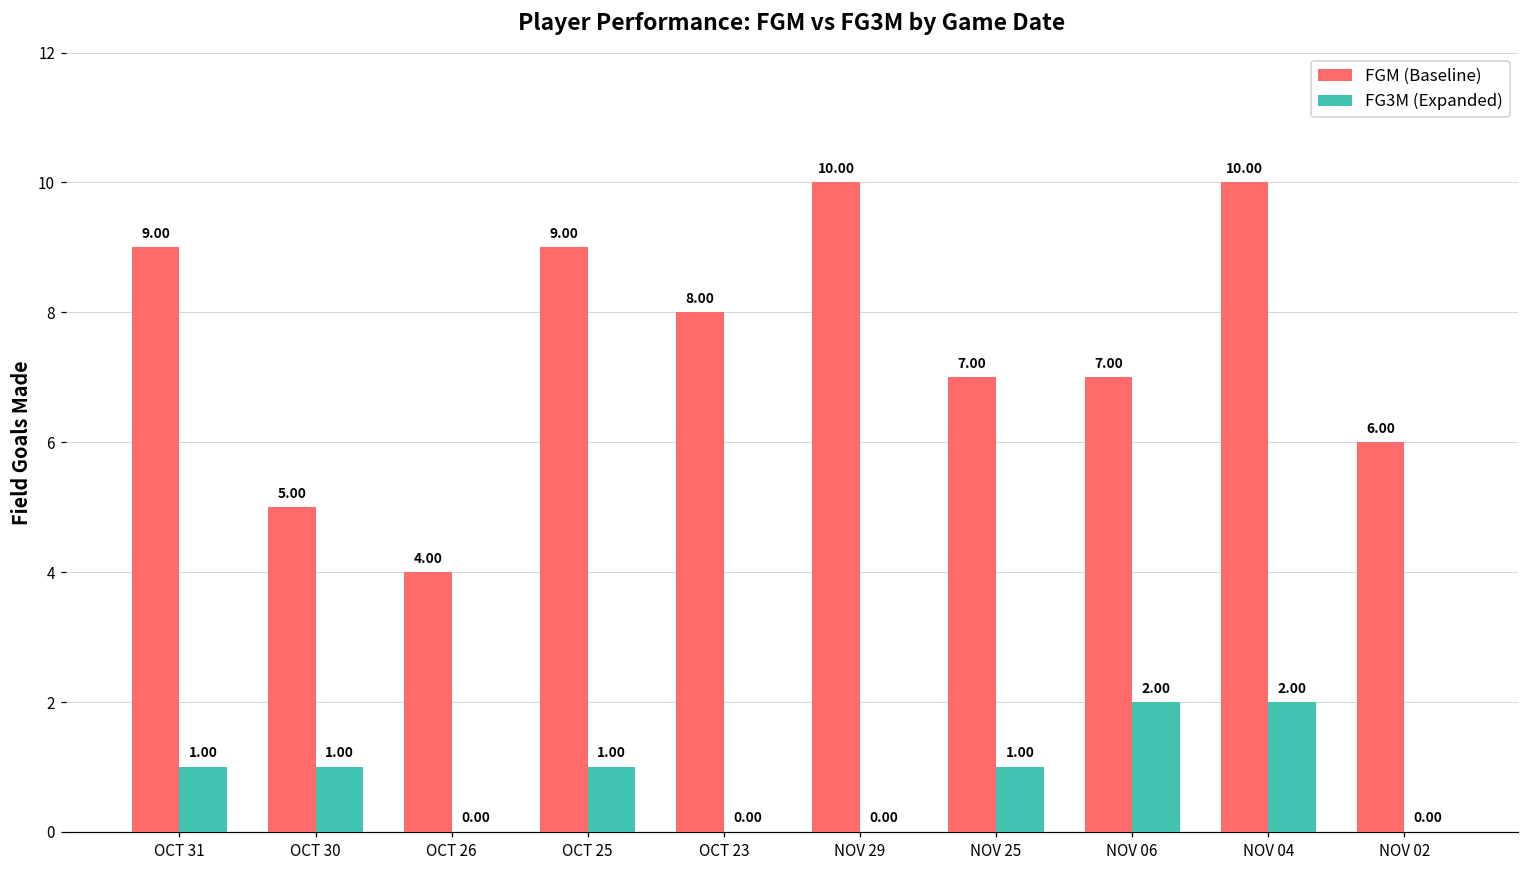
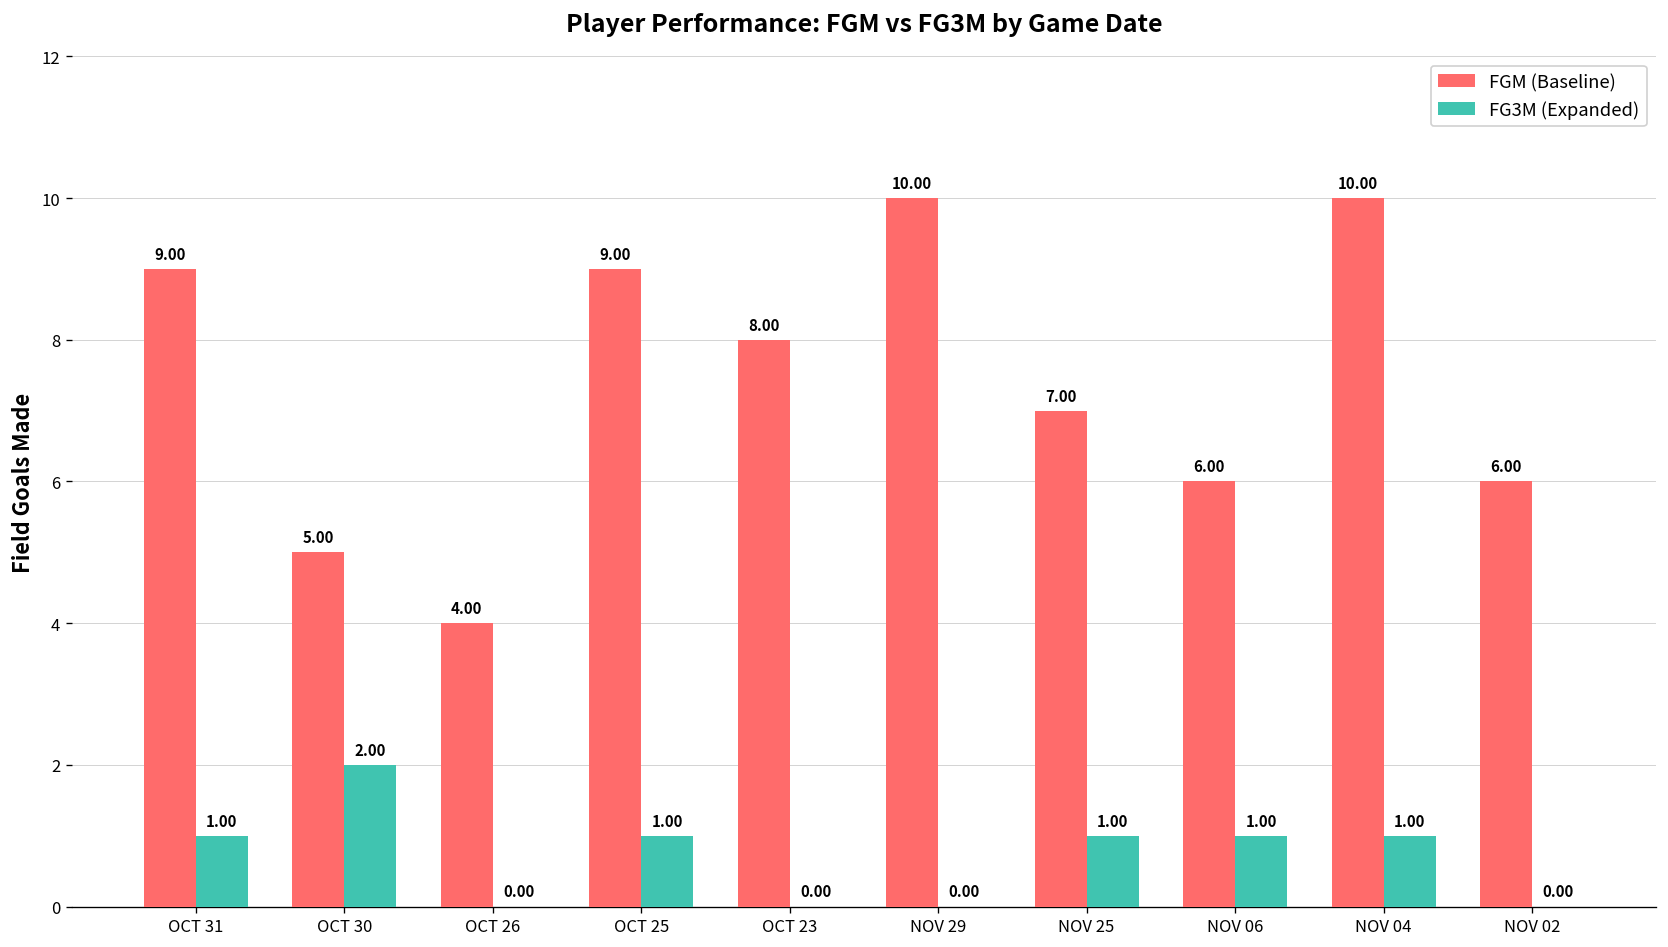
  {
    "FGM (Baseline)": {
      "OCT 31": 9.00,
      "OCT 30": 5.00,
      "OCT 26": 4.00,
      "OCT 25": 9.00,
      "OCT 23": 8.00,
      "NOV 29": 10.00,
      "NOV 25": 7.00,
-     "NOV 06": 7.00,
+     "NOV 06": 6.00,
      "NOV 04": 10.00,
      "NOV 02": 6.00
    },
    "FG3M (Expanded)": {
      "OCT 31": 1.00,
-     "OCT 30": 1.00,
+     "OCT 30": 2.00,
      "OCT 26": 0.00,
      "OCT 25": 1.00,
      "OCT 23": 0.00,
      "NOV 29": 0.00,
      "NOV 25": 1.00,
-     "NOV 06": 2.00,
-     "NOV 04": 2.00,
+     "NOV 06": 1.00,
+     "NOV 04": 1.00,
      "NOV 02": 0.00
    }
  }
